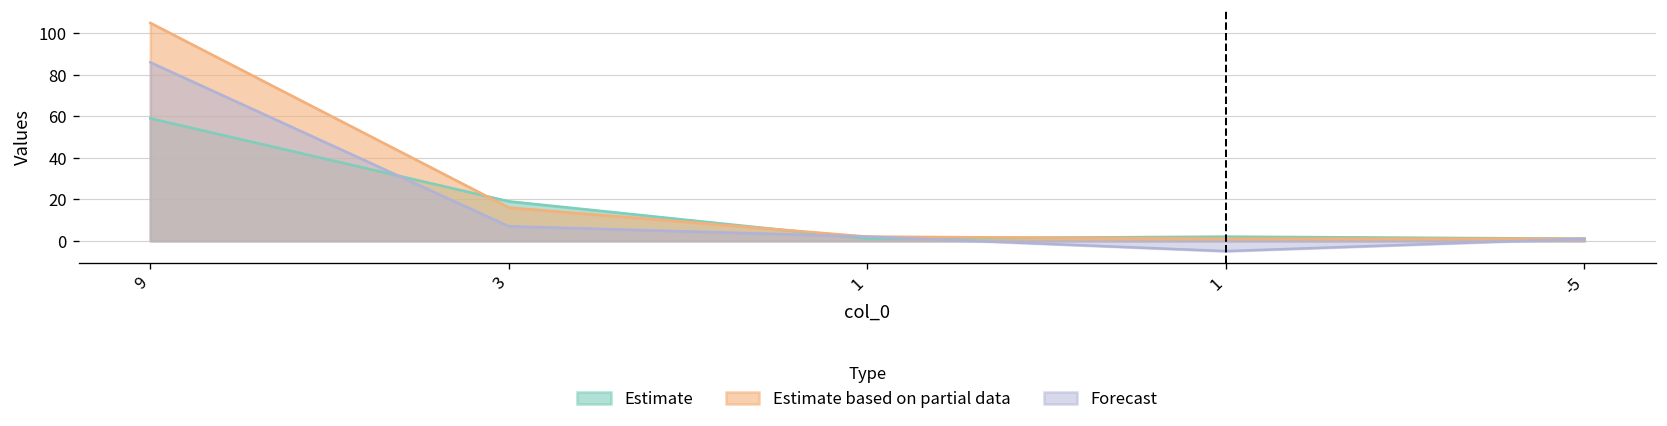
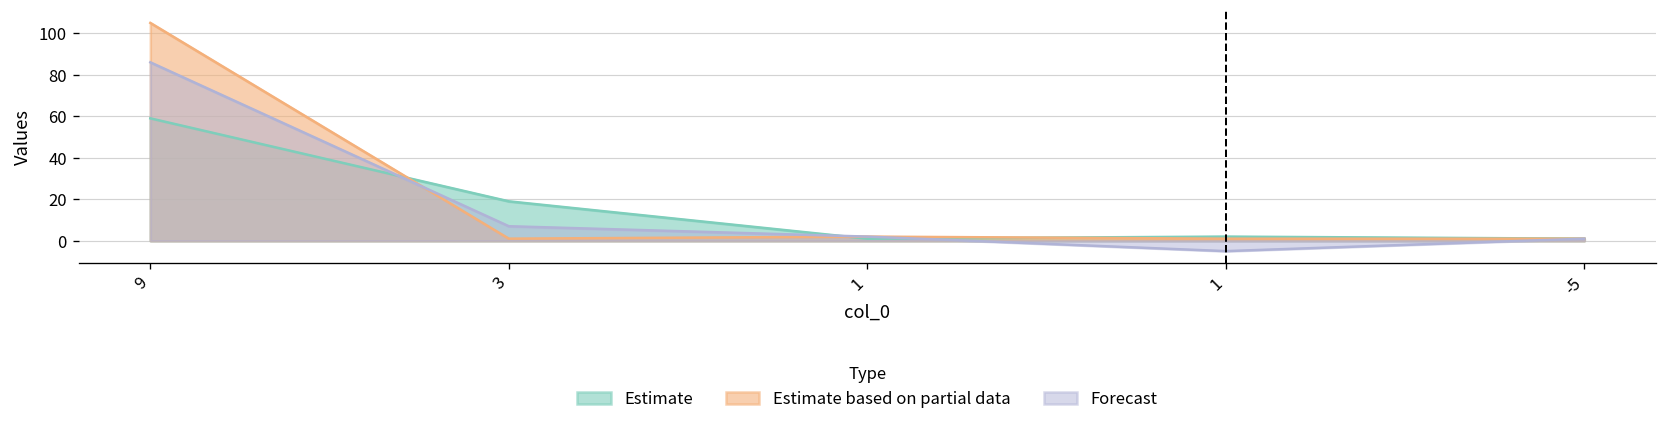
  {
    "Estimate": {
      "9": 59,
      "3": 19
    },
    "Estimate based on partial data": {
      "9": 105,
-     "3": 16
+     "3": 1
    }
  }
